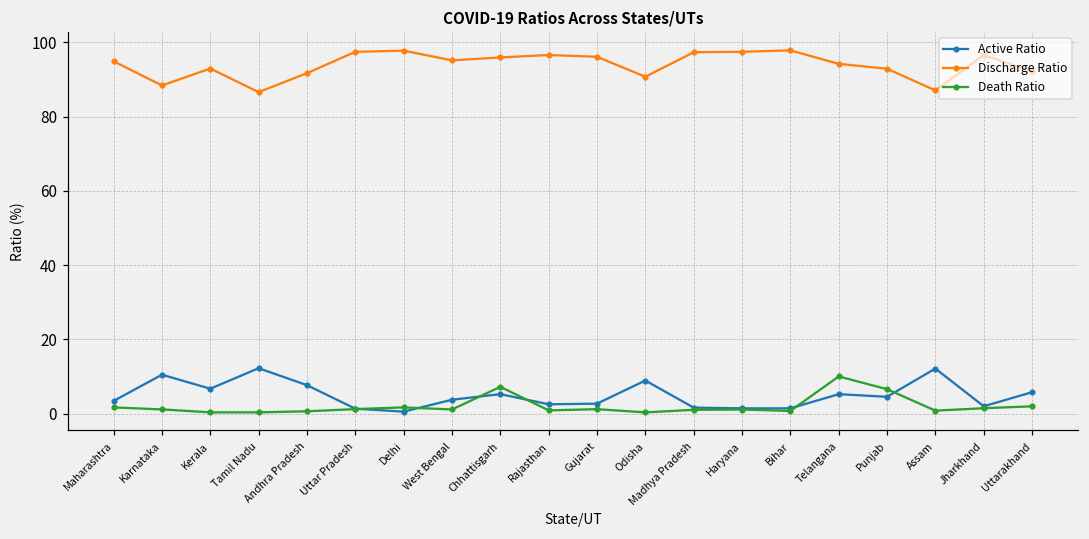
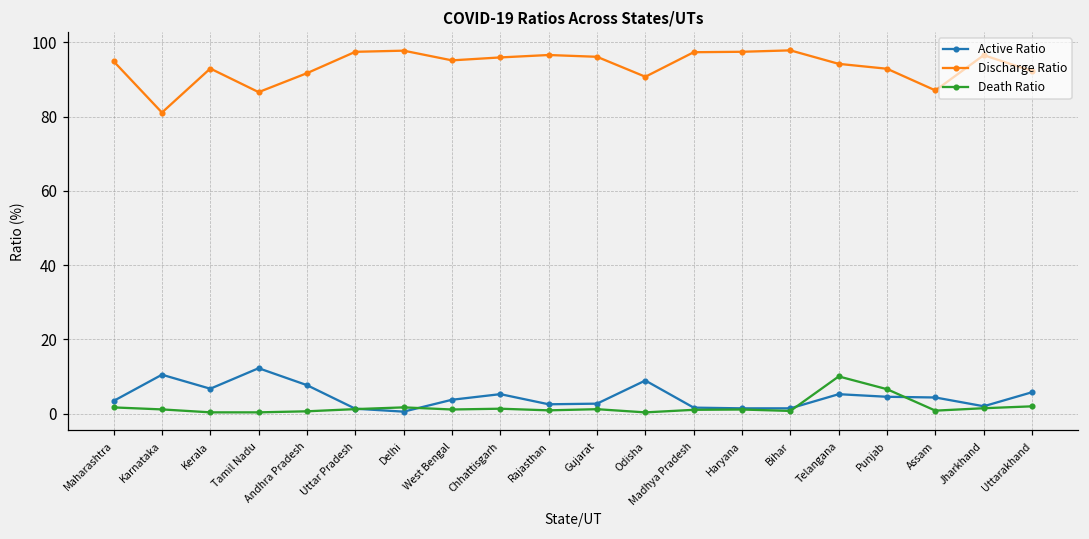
  {
    "Active Ratio": {
      "Maharashtra": 3,
      "Karnataka": 11,
      "Kerala": 7,
      "Tamil Nadu": 12,
      "Andhra Pradesh": 8,
      "Delhi": 1,
      "West Bengal": 4,
      "Chhattisgarh": 5,
      "Rajasthan": 3,
      "Gujarat": 3,
      "Odisha": 9,
      "Telangana": 5,
      "Punjab": 5,
-     "Assam": 12,
+     "Assam": 4,
      "Uttarakhand": 6
    },
    "Discharge Ratio": {
      "Maharashtra": 95,
-     "Karnataka": 88,
+     "Karnataka": 81,
      "Kerala": 93,
      "Tamil Nadu": 87,
      "Andhra Pradesh": 92,
      "Uttar Pradesh": 97,
      "Delhi": 98,
      "West Bengal": 95,
      "Chhattisgarh": 96,
      "Rajasthan": 97,
      "Gujarat": 96,
      "Odisha": 91,
      "Madhya Pradesh": 97,
      "Haryana": 97,
      "Bihar": 98,
      "Telangana": 94,
      "Punjab": 93,
      "Assam": 87
    },
    "Death Ratio": {
      "Maharashtra": 2,
      "Karnataka": 1,
      "Kerala": 0,
      "Tamil Nadu": 0,
      "Andhra Pradesh": 1,
      "Delhi": 2,
      "West Bengal": 1,
-     "Chhattisgarh": 7,
+     "Chhattisgarh": 1,
      "Rajasthan": 1,
      "Gujarat": 1,
      "Odisha": 0,
      "Telangana": 10,
      "Punjab": 7,
      "Assam": 1,
      "Uttarakhand": 2
    }
  }
